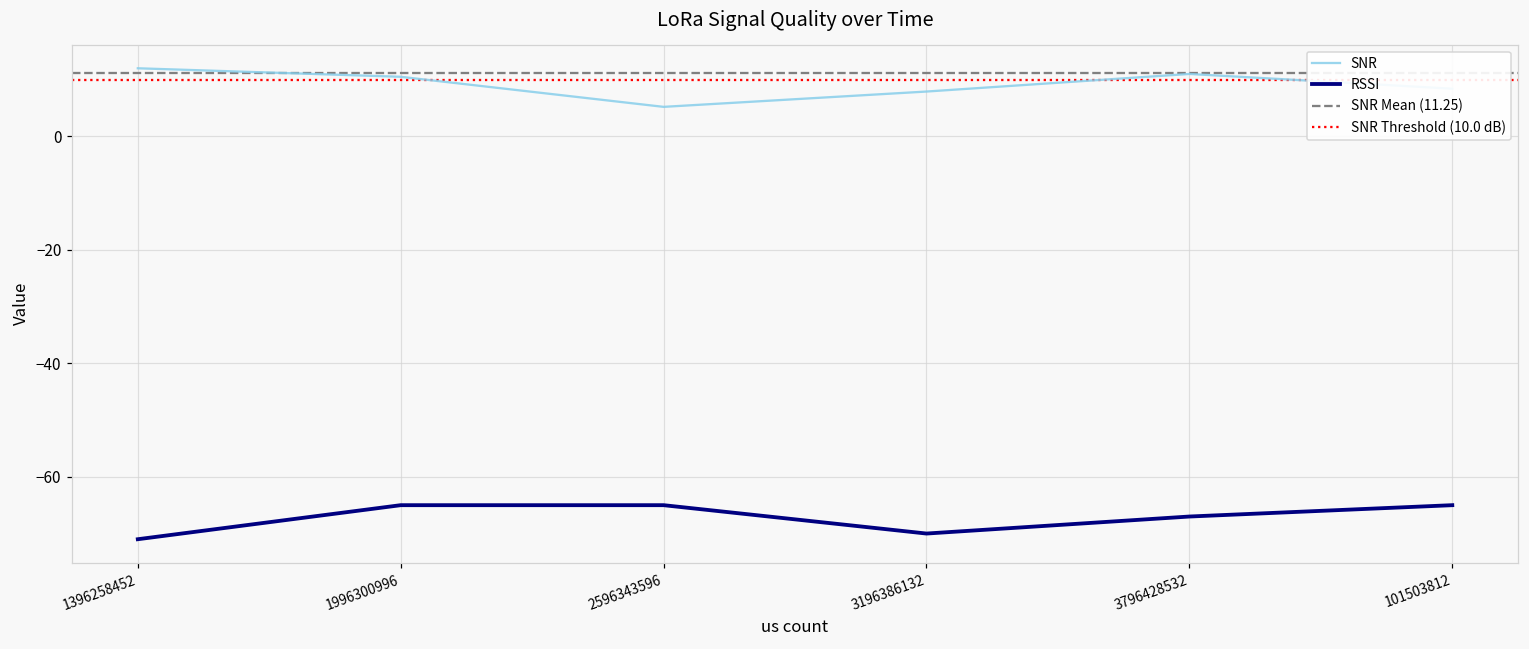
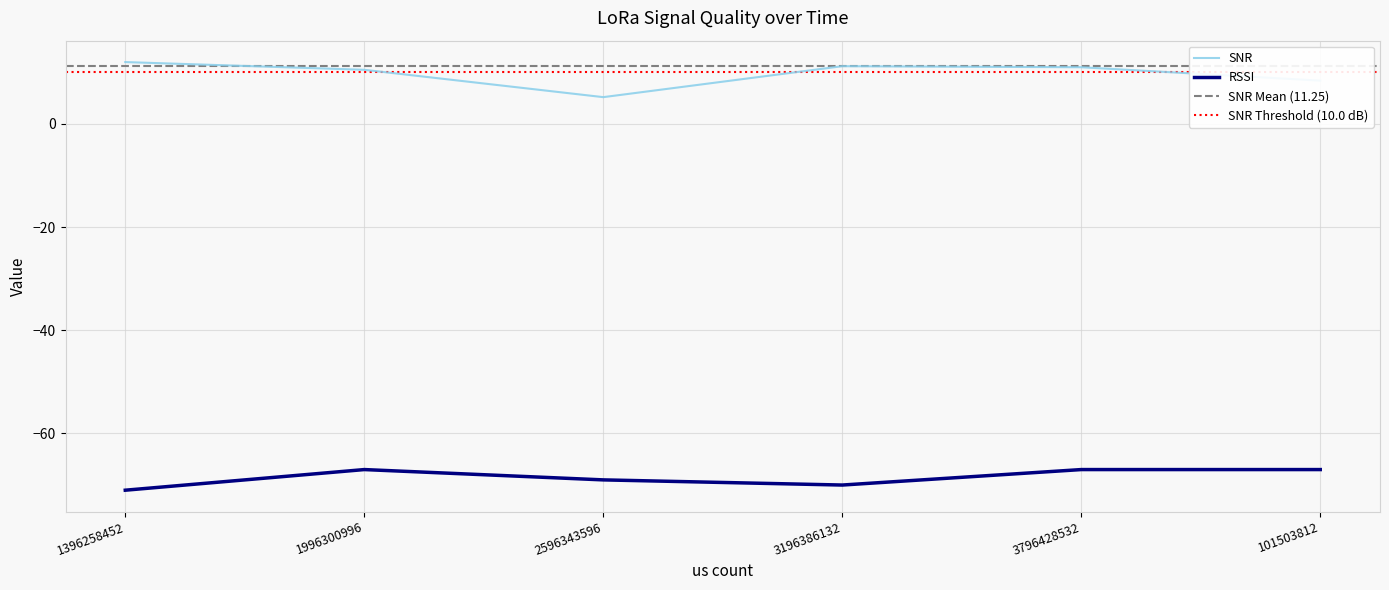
  {
    "SNR": {
      "1396258452": 12,
      "1996300996": 11,
      "2596343596": 5,
-     "3196386132": 8,
+     "3196386132": 11,
      "3796428532": 11
    },
    "RSSI": {
      "1396258452": -71,
-     "1996300996": -65,
-     "2596343596": -65,
+     "1996300996": -67,
+     "2596343596": -69,
      "3196386132": -70,
      "3796428532": -67,
-     "101503812": -65
+     "101503812": -67
    }
  }
